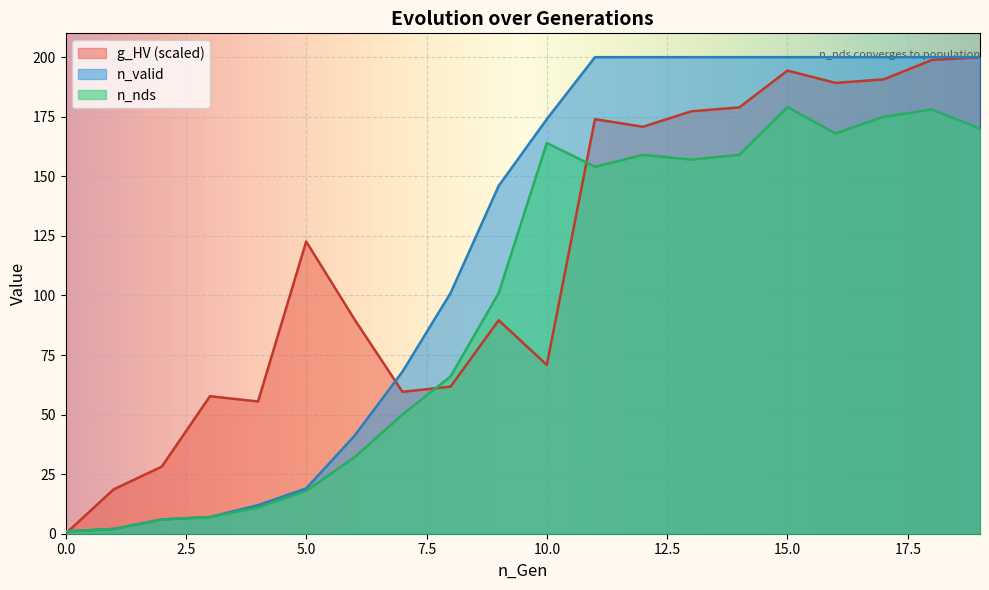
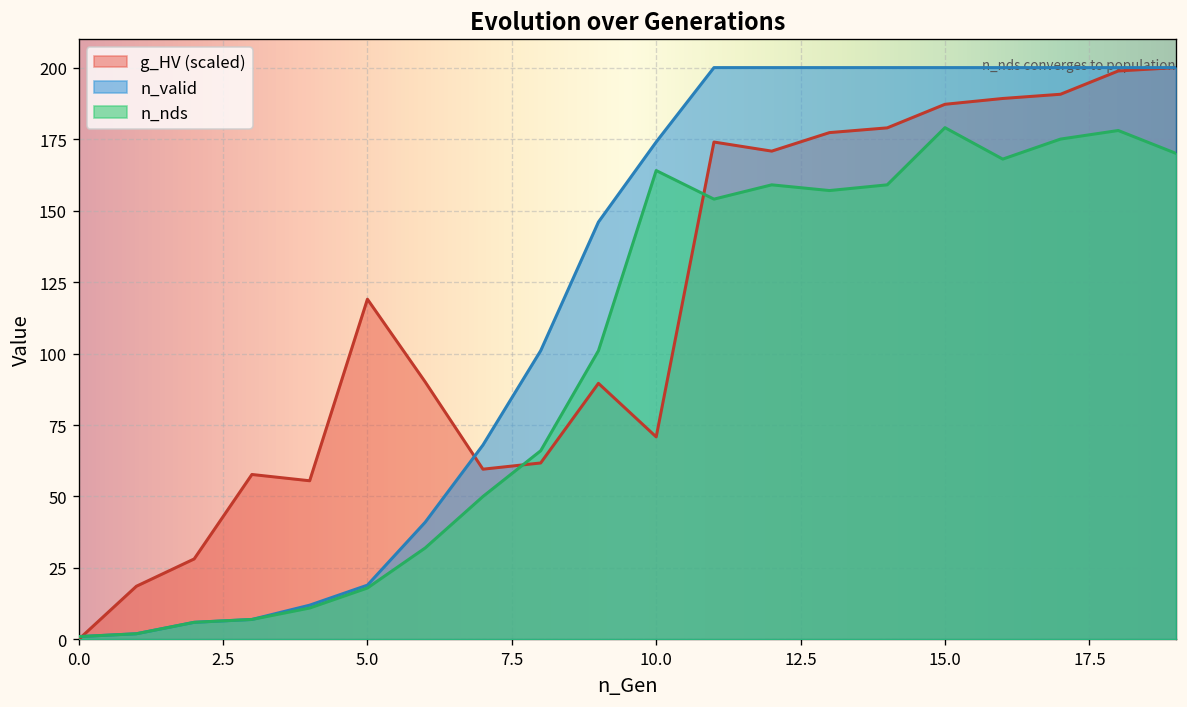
  {
    "g_HV (scaled)": {
-     "5.0": 123,
+     "5.0": 119,
      "10.0": 71,
-     "15.0": 194
+     "15.0": 187
    },
    "n_valid": {
      "10.0": 174,
      "15.0": 200
    },
    "n_nds": {
      "10.0": 164,
      "15.0": 179
    }
  }
